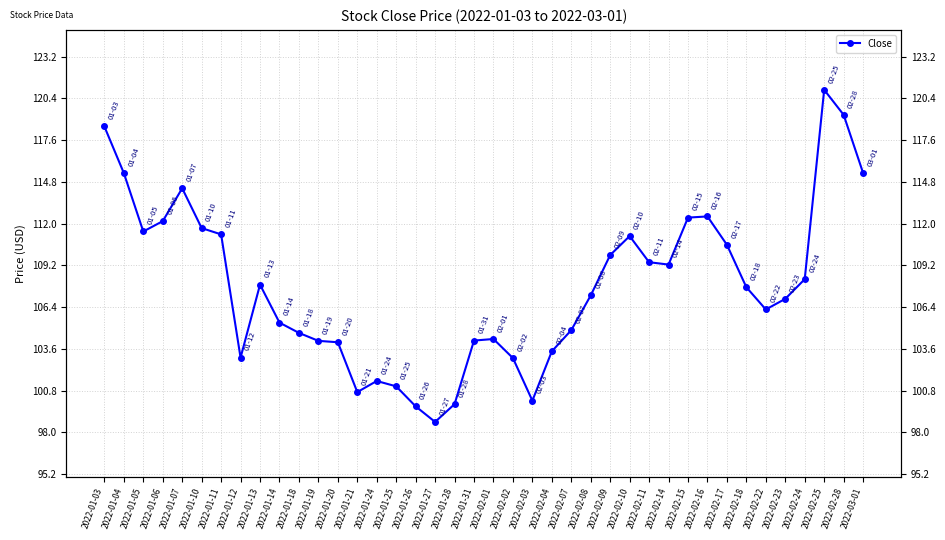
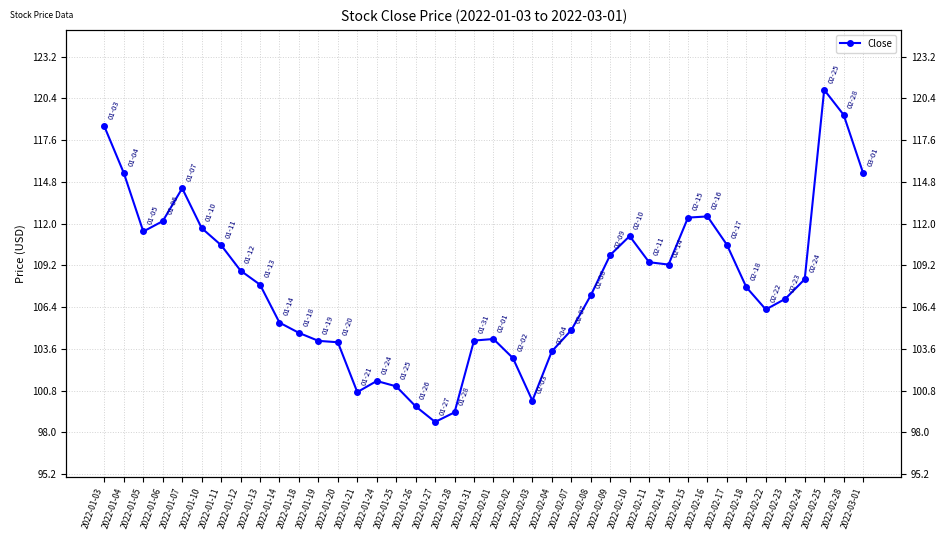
  {
    "2022-01-05": 111.5,
-   "2022-01-11": 111.3,
-   "2022-01-12": 103.0,
+   "2022-01-11": 110.6,
+   "2022-01-12": 108.9,
    "2022-01-21": 100.7,
    "2022-01-27": 98.7,
-   "2022-01-28": 99.9,
+   "2022-01-28": 99.3,
    "2022-01-31": 104.2,
    "2022-02-04": 103.4,
    "2022-02-09": 109.9,
    "2022-02-15": 112.4,
    "2022-02-22": 106.2
  }
